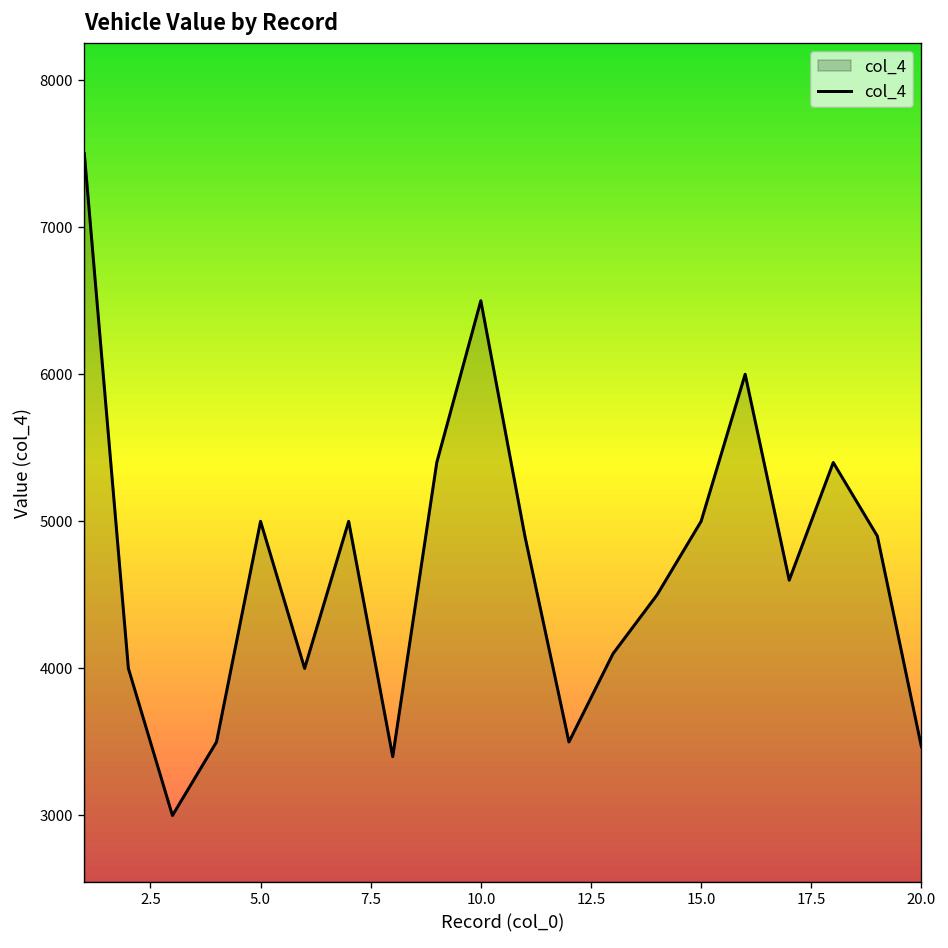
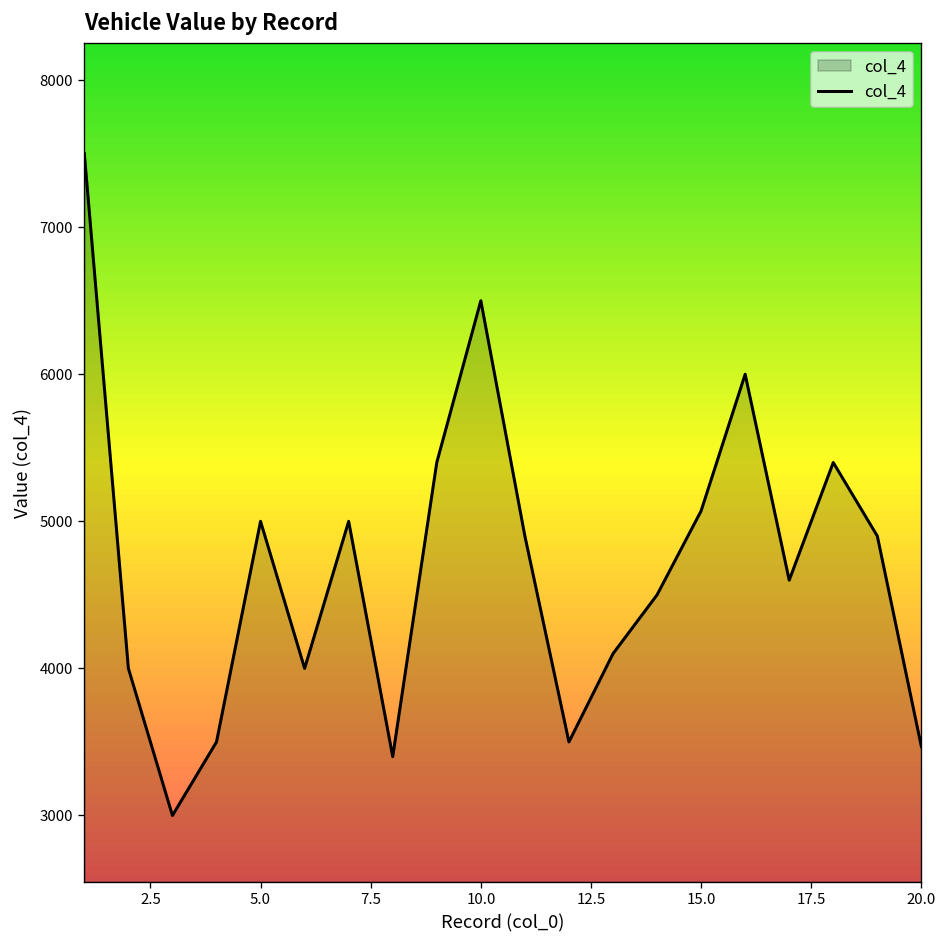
  {
    "5.0": 5000,
    "10.0": 6500,
-   "15.0": 5000,
+   "15.0": 5070,
    "20.0": 3470
  }
